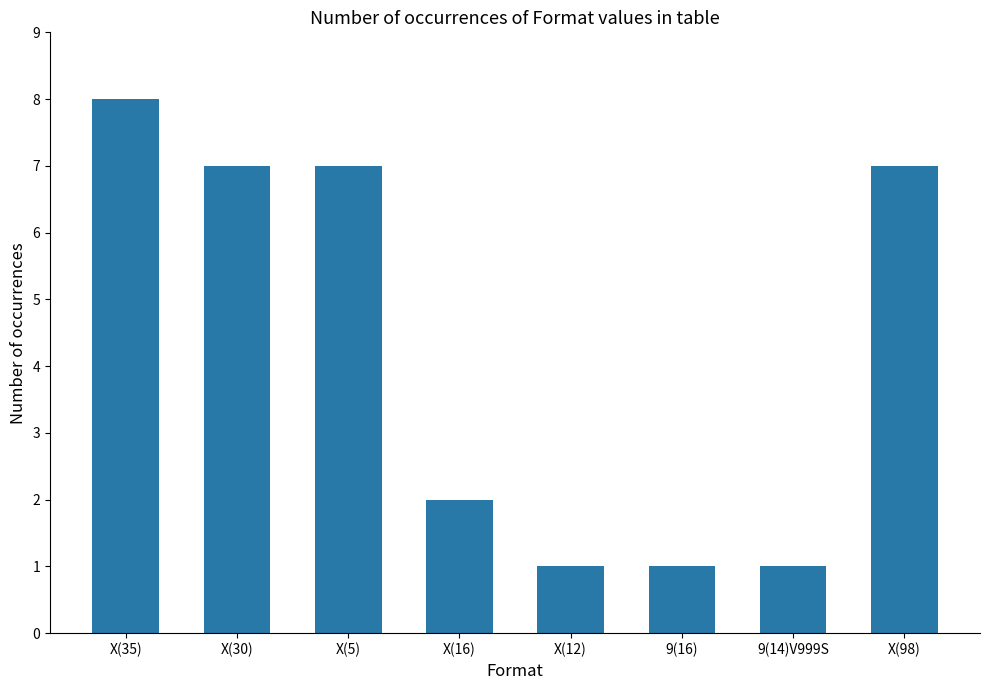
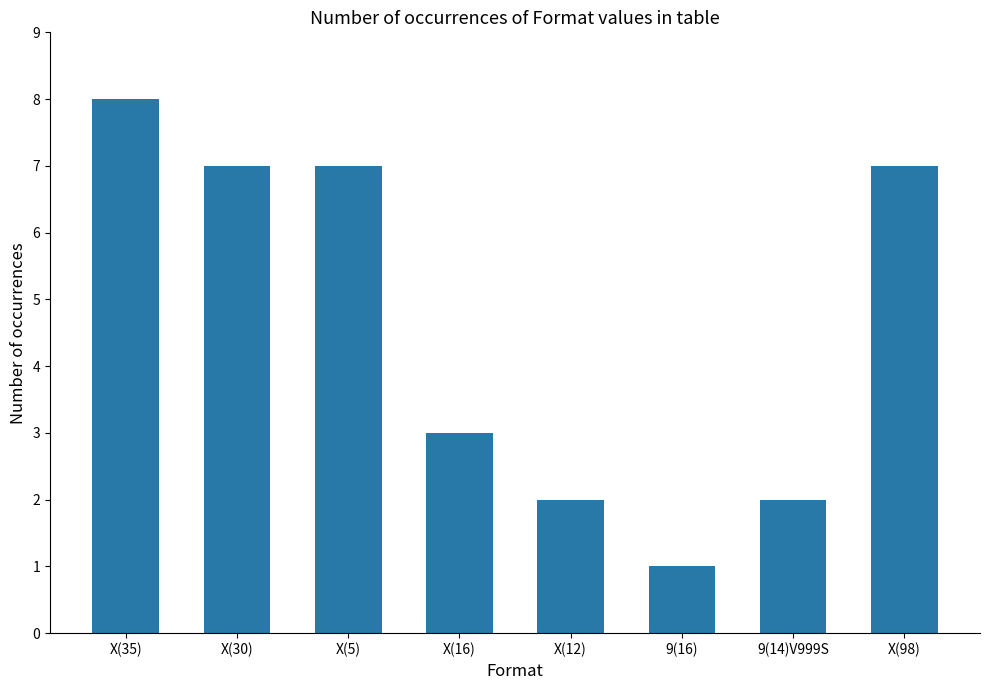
  {
    "X(35)": 8,
    "X(30)": 7,
    "X(5)": 7,
-   "X(16)": 2,
-   "X(12)": 1,
+   "X(16)": 3,
+   "X(12)": 2,
    "9(16)": 1,
-   "9(14)V999S": 1,
+   "9(14)V999S": 2,
    "X(98)": 7
  }
